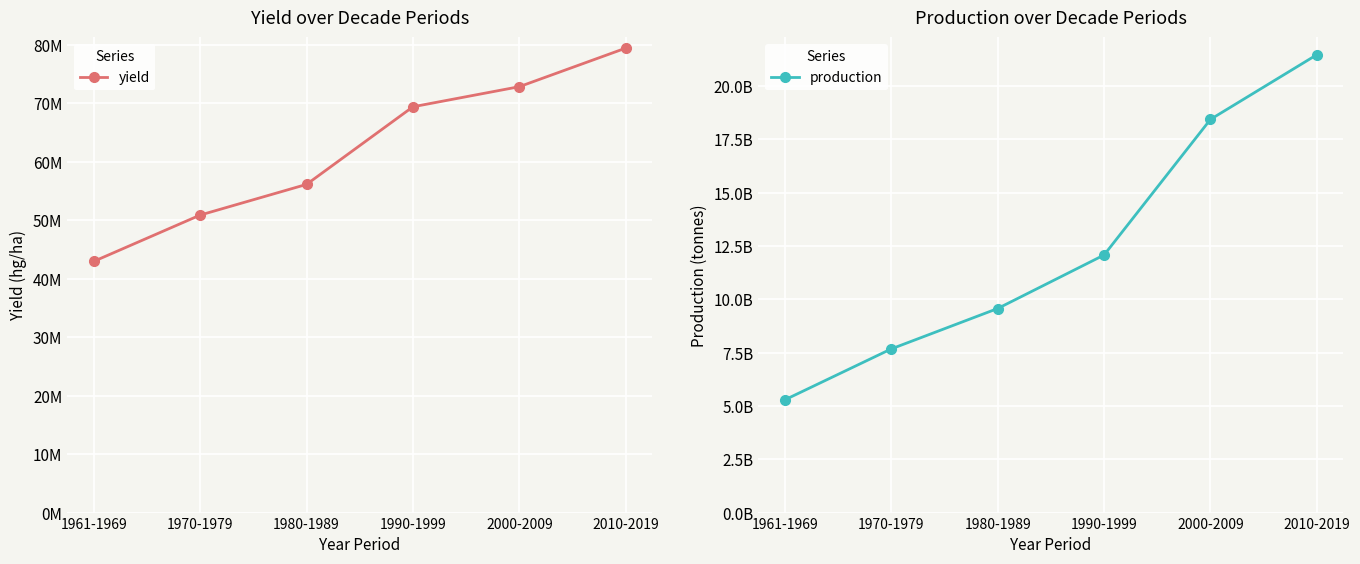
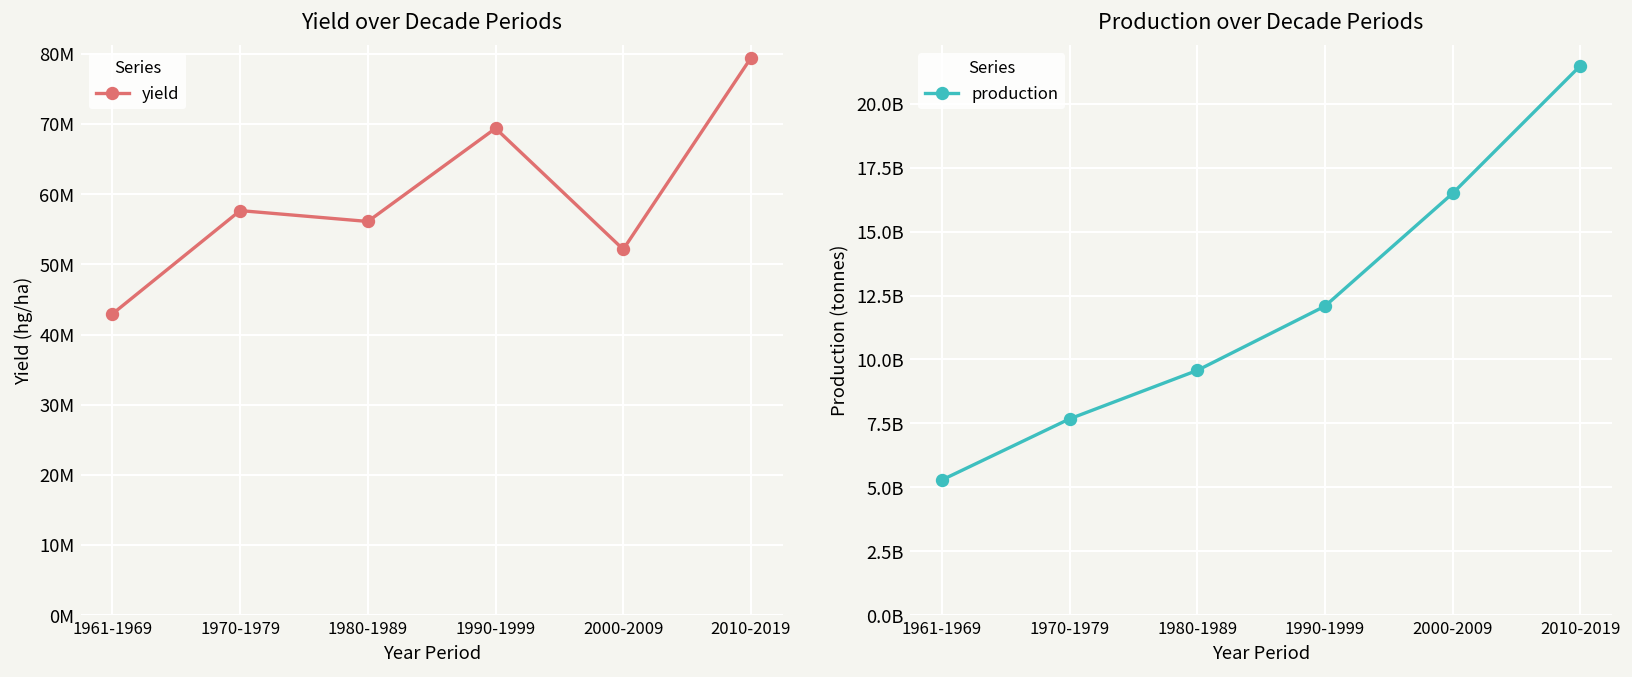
  {
    "Yield over Decade Periods": {
      "1961-1969": 43000000,
-     "1970-1979": 51000000,
+     "1970-1979": 58000000,
      "1980-1989": 56000000,
      "1990-1999": 69000000,
-     "2000-2009": 73000000,
+     "2000-2009": 52000000,
      "2010-2019": 79000000
    },
    "Production over Decade Periods": {
      "1961-1969": 5300000000,
      "1970-1979": 7700000000,
      "1980-1989": 9600000000,
      "1990-1999": 12100000000,
-     "2000-2009": 18400000000,
+     "2000-2009": 16500000000,
      "2010-2019": 21500000000
    }
  }
